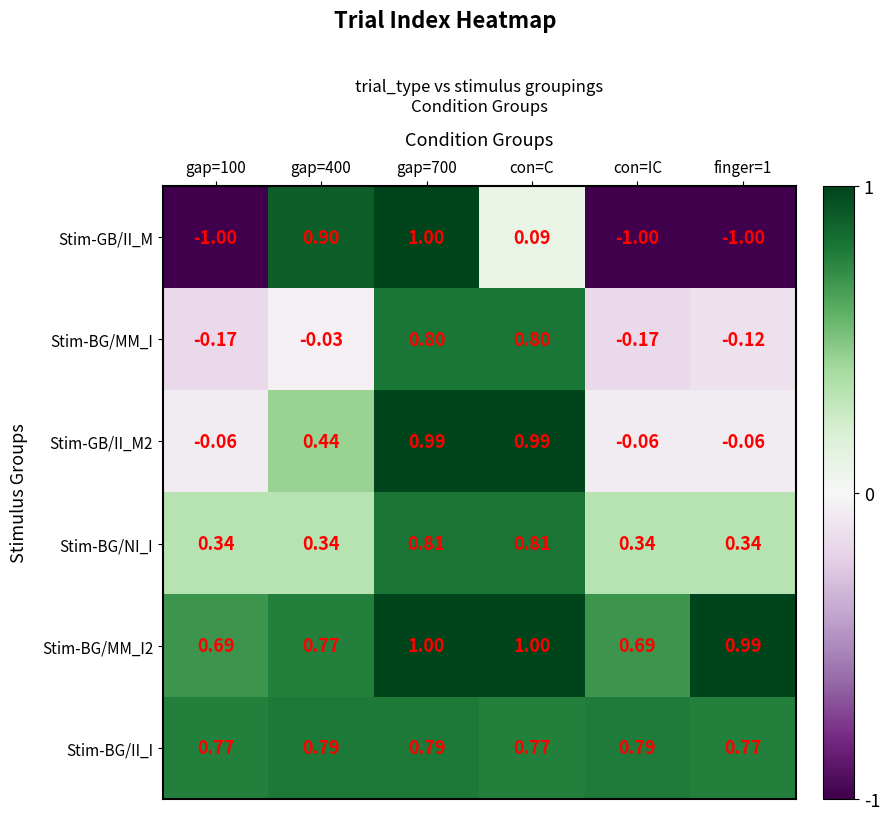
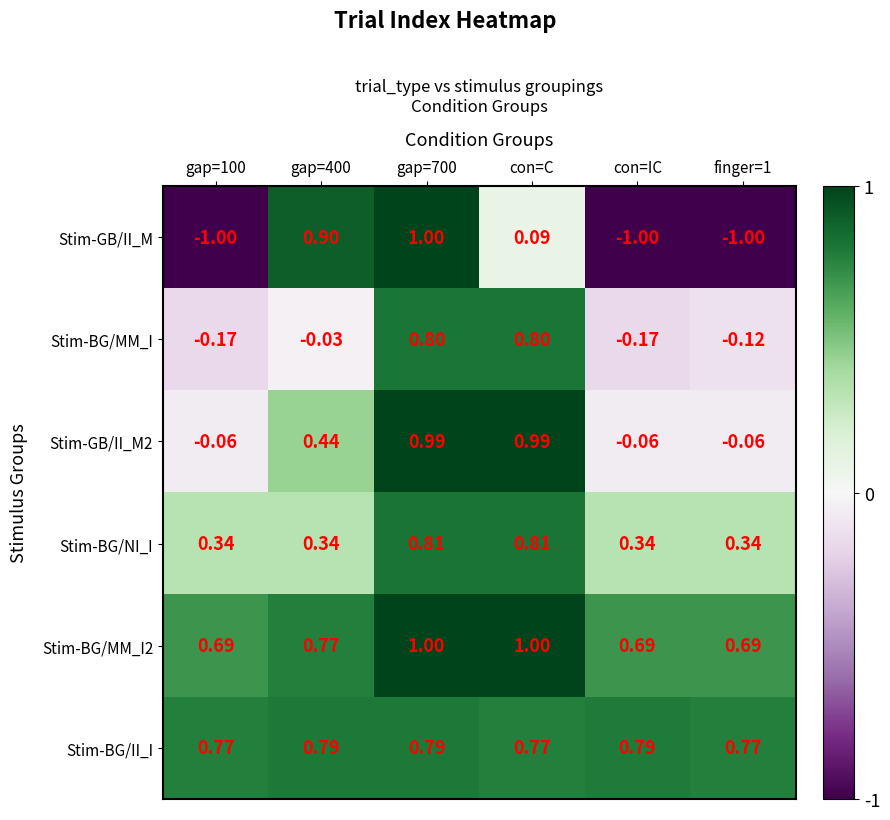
  {
    "Stim-GB/II_M": {
      "gap=100": -1.00,
      "gap=400": 0.90,
      "gap=700": 1.00,
      "con=C": 0.09,
      "con=IC": -1.00,
      "finger=1": -1.00
    },
    "Stim-BG/MM_I": {
      "gap=100": -0.17,
      "gap=400": -0.03,
      "gap=700": 0.80,
      "con=C": 0.80,
      "con=IC": -0.17,
      "finger=1": -0.12
    },
    "Stim-GB/II_M2": {
      "gap=100": -0.06,
      "gap=400": 0.44,
      "gap=700": 0.99,
      "con=C": 0.99,
      "con=IC": -0.06,
      "finger=1": -0.06
    },
    "Stim-BG/NI_I": {
      "gap=100": 0.34,
      "gap=400": 0.34,
      "gap=700": 0.81,
      "con=C": 0.81,
      "con=IC": 0.34,
      "finger=1": 0.34
    },
    "Stim-BG/MM_I2": {
      "gap=100": 0.69,
      "gap=400": 0.77,
      "gap=700": 1.00,
      "con=C": 1.00,
      "con=IC": 0.69,
-     "finger=1": 0.99
+     "finger=1": 0.69
    },
    "Stim-BG/II_I": {
      "gap=100": 0.77,
      "gap=400": 0.79,
      "gap=700": 0.79,
      "con=C": 0.77,
      "con=IC": 0.79,
      "finger=1": 0.77
    }
  }
